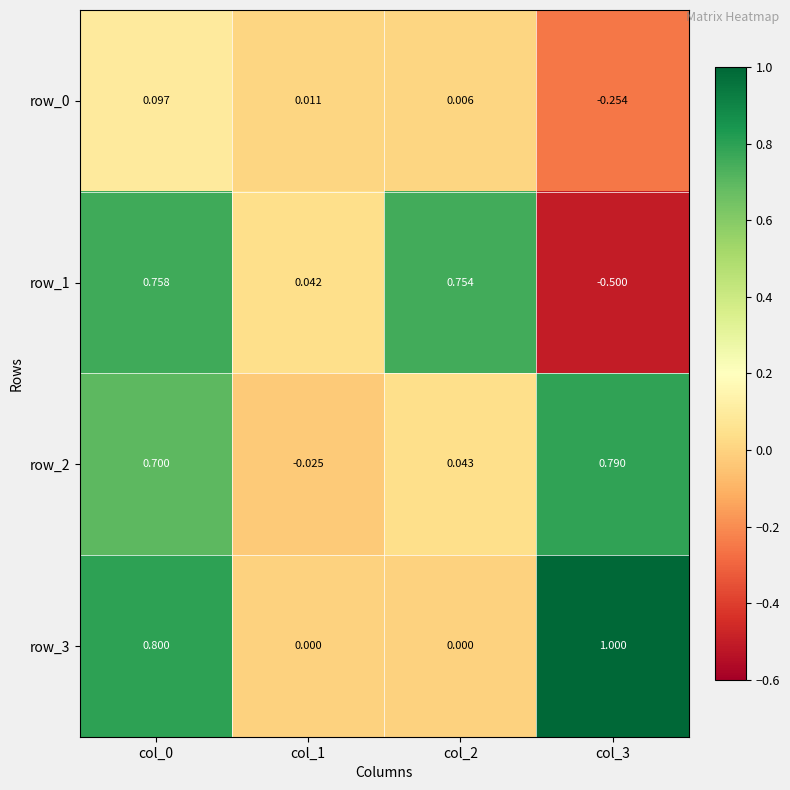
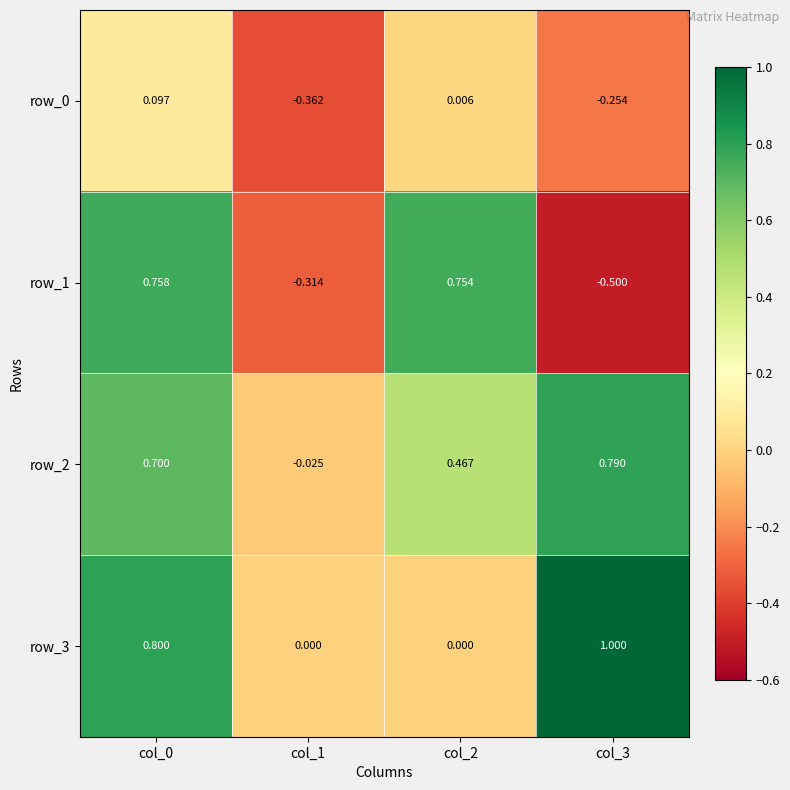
  {
    "row_0": {
      "col_0": 0.097,
-     "col_1": 0.011,
+     "col_1": -0.362,
      "col_2": 0.006,
      "col_3": -0.254
    },
    "row_1": {
      "col_0": 0.758,
-     "col_1": 0.042,
+     "col_1": -0.314,
      "col_2": 0.754,
      "col_3": -0.500
    },
    "row_2": {
      "col_0": 0.700,
      "col_1": -0.025,
-     "col_2": 0.043,
+     "col_2": 0.467,
      "col_3": 0.790
    },
    "row_3": {
      "col_0": 0.800,
      "col_1": 0.000,
      "col_2": 0.000,
      "col_3": 1.000
    }
  }
